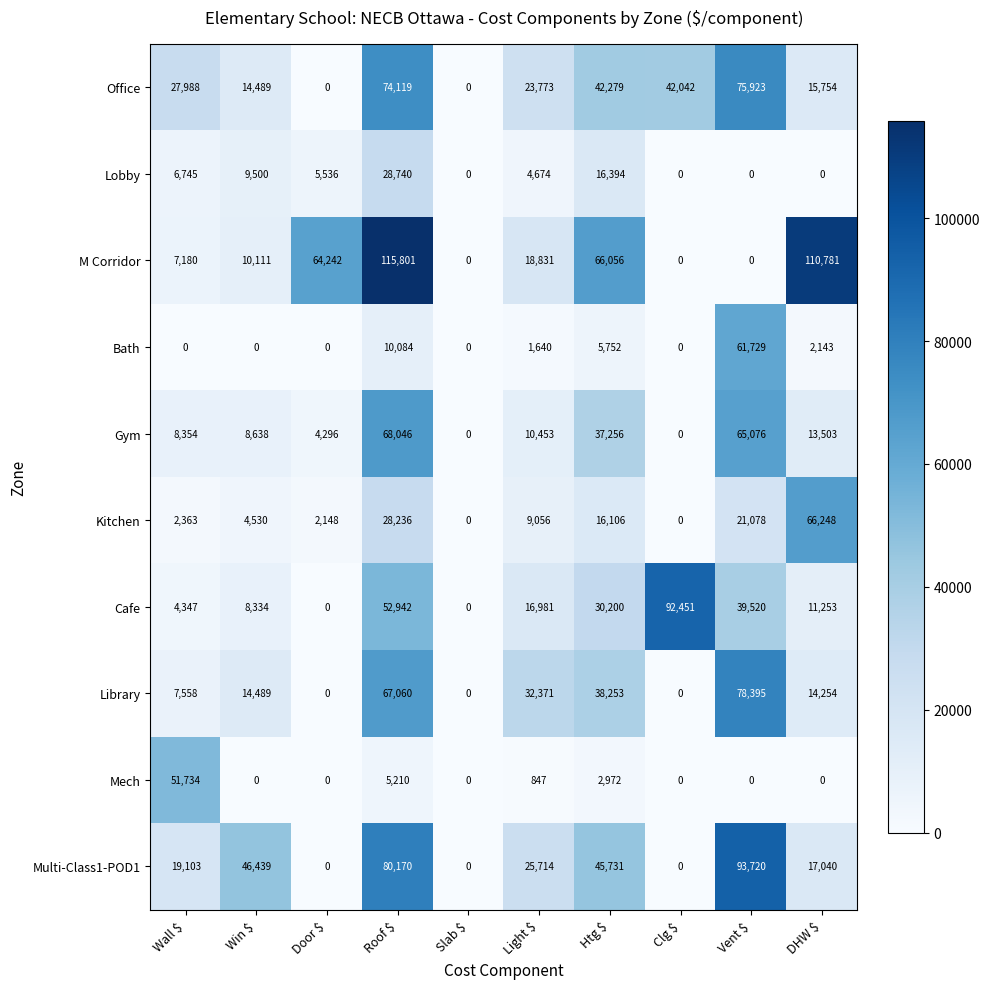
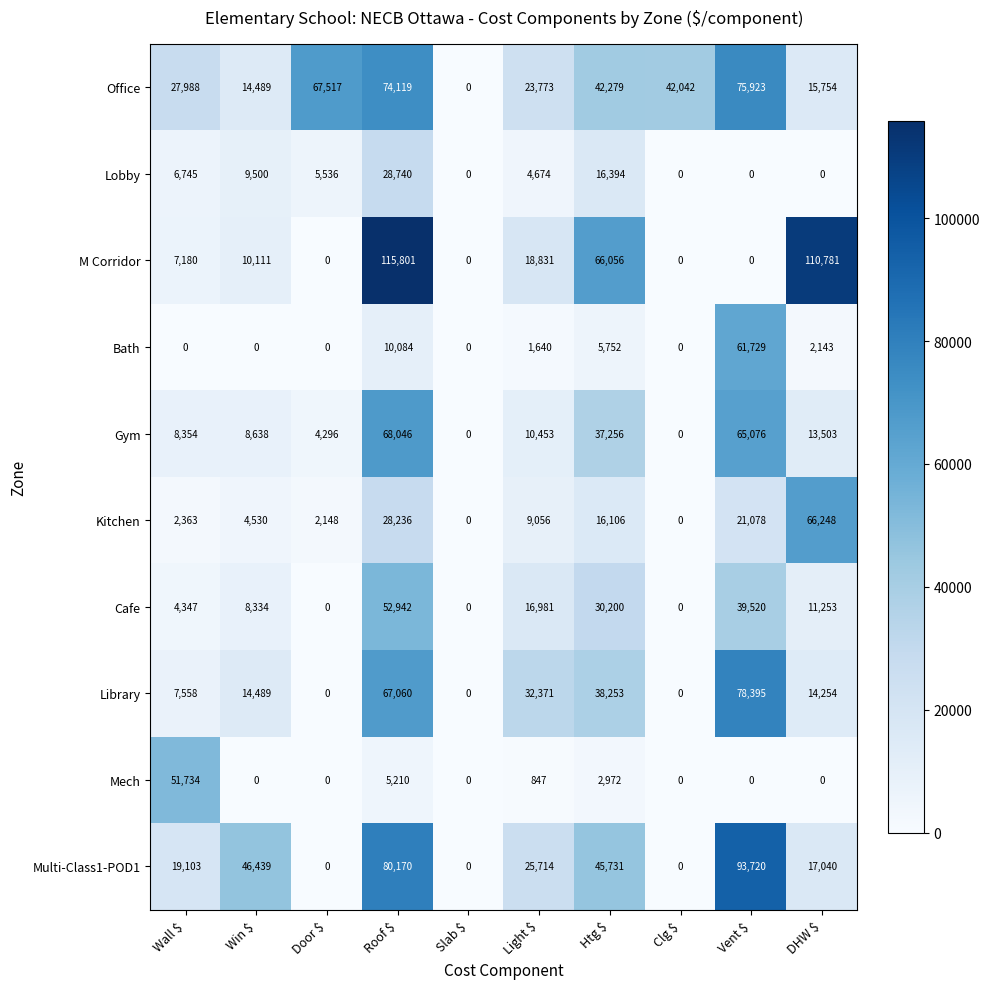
  {
    "Office": {
      "Wall $": "27,988",
      "Win $": "14,489",
-     "Door $": "0",
+     "Door $": "67,517",
      "Roof $": "74,119",
      "Slab $": "0",
      "Light $": "23,773",
      "Htg $": "42,279",
      "Clg $": "42,042",
      "Vent $": "75,923",
      "DHW $": "15,754"
    },
    "Lobby": {
      "Wall $": "6,745",
      "Win $": "9,500",
      "Door $": "5,536",
      "Roof $": "28,740",
      "Slab $": "0",
      "Light $": "4,674",
      "Htg $": "16,394",
      "Clg $": "0",
      "Vent $": "0",
      "DHW $": "0"
    },
    "M Corridor": {
      "Wall $": "7,180",
      "Win $": "10,111",
-     "Door $": "64,242",
+     "Door $": "0",
      "Roof $": "115,801",
      "Slab $": "0",
      "Light $": "18,831",
      "Htg $": "66,056",
      "Clg $": "0",
      "Vent $": "0",
      "DHW $": "110,781"
    },
    "Bath": {
      "Wall $": "0",
      "Win $": "0",
      "Door $": "0",
      "Roof $": "10,084",
      "Slab $": "0",
      "Light $": "1,640",
      "Htg $": "5,752",
      "Clg $": "0",
      "Vent $": "61,729",
      "DHW $": "2,143"
    },
    "Gym": {
      "Wall $": "8,354",
      "Win $": "8,638",
      "Door $": "4,296",
      "Roof $": "68,046",
      "Slab $": "0",
      "Light $": "10,453",
      "Htg $": "37,256",
      "Clg $": "0",
      "Vent $": "65,076",
      "DHW $": "13,503"
    },
    "Kitchen": {
      "Wall $": "2,363",
      "Win $": "4,530",
      "Door $": "2,148",
      "Roof $": "28,236",
      "Slab $": "0",
      "Light $": "9,056",
      "Htg $": "16,106",
      "Clg $": "0",
      "Vent $": "21,078",
      "DHW $": "66,248"
    },
    "Cafe": {
      "Wall $": "4,347",
      "Win $": "8,334",
      "Door $": "0",
      "Roof $": "52,942",
      "Slab $": "0",
      "Light $": "16,981",
      "Htg $": "30,200",
-     "Clg $": "92,451",
+     "Clg $": "0",
      "Vent $": "39,520",
      "DHW $": "11,253"
    },
    "Library": {
      "Wall $": "7,558",
      "Win $": "14,489",
      "Door $": "0",
      "Roof $": "67,060",
      "Slab $": "0",
      "Light $": "32,371",
      "Htg $": "38,253",
      "Clg $": "0",
      "Vent $": "78,395",
      "DHW $": "14,254"
    },
    "Mech": {
      "Wall $": "51,734",
      "Win $": "0",
      "Door $": "0",
      "Roof $": "5,210",
      "Slab $": "0",
      "Light $": "847",
      "Htg $": "2,972",
      "Clg $": "0",
      "Vent $": "0",
      "DHW $": "0"
    },
    "Multi-Class1-POD1": {
      "Wall $": "19,103",
      "Win $": "46,439",
      "Door $": "0",
      "Roof $": "80,170",
      "Slab $": "0",
      "Light $": "25,714",
      "Htg $": "45,731",
      "Clg $": "0",
      "Vent $": "93,720",
      "DHW $": "17,040"
    }
  }
